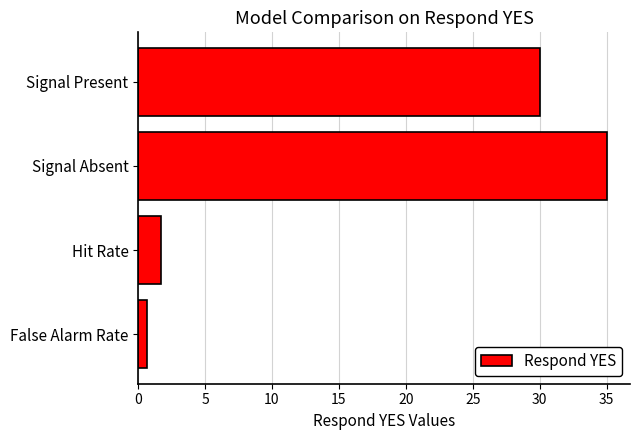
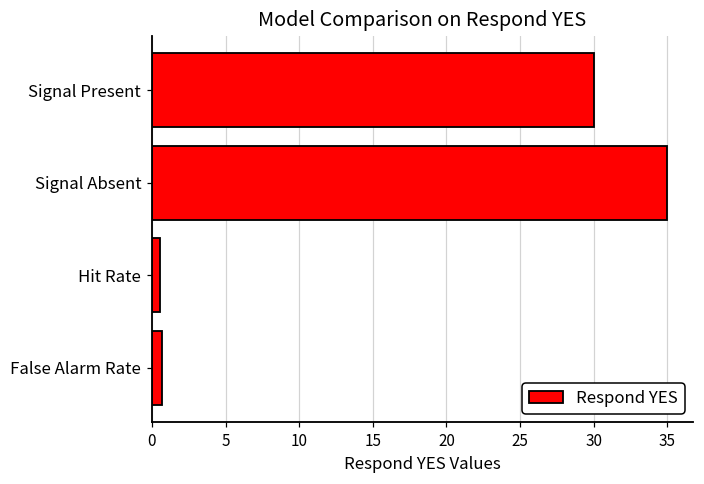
  {
    "Signal Present": 30.0,
    "Signal Absent": 35.0,
-   "Hit Rate": 1.7,
+   "Hit Rate": 0.5,
    "False Alarm Rate": 0.7
  }
